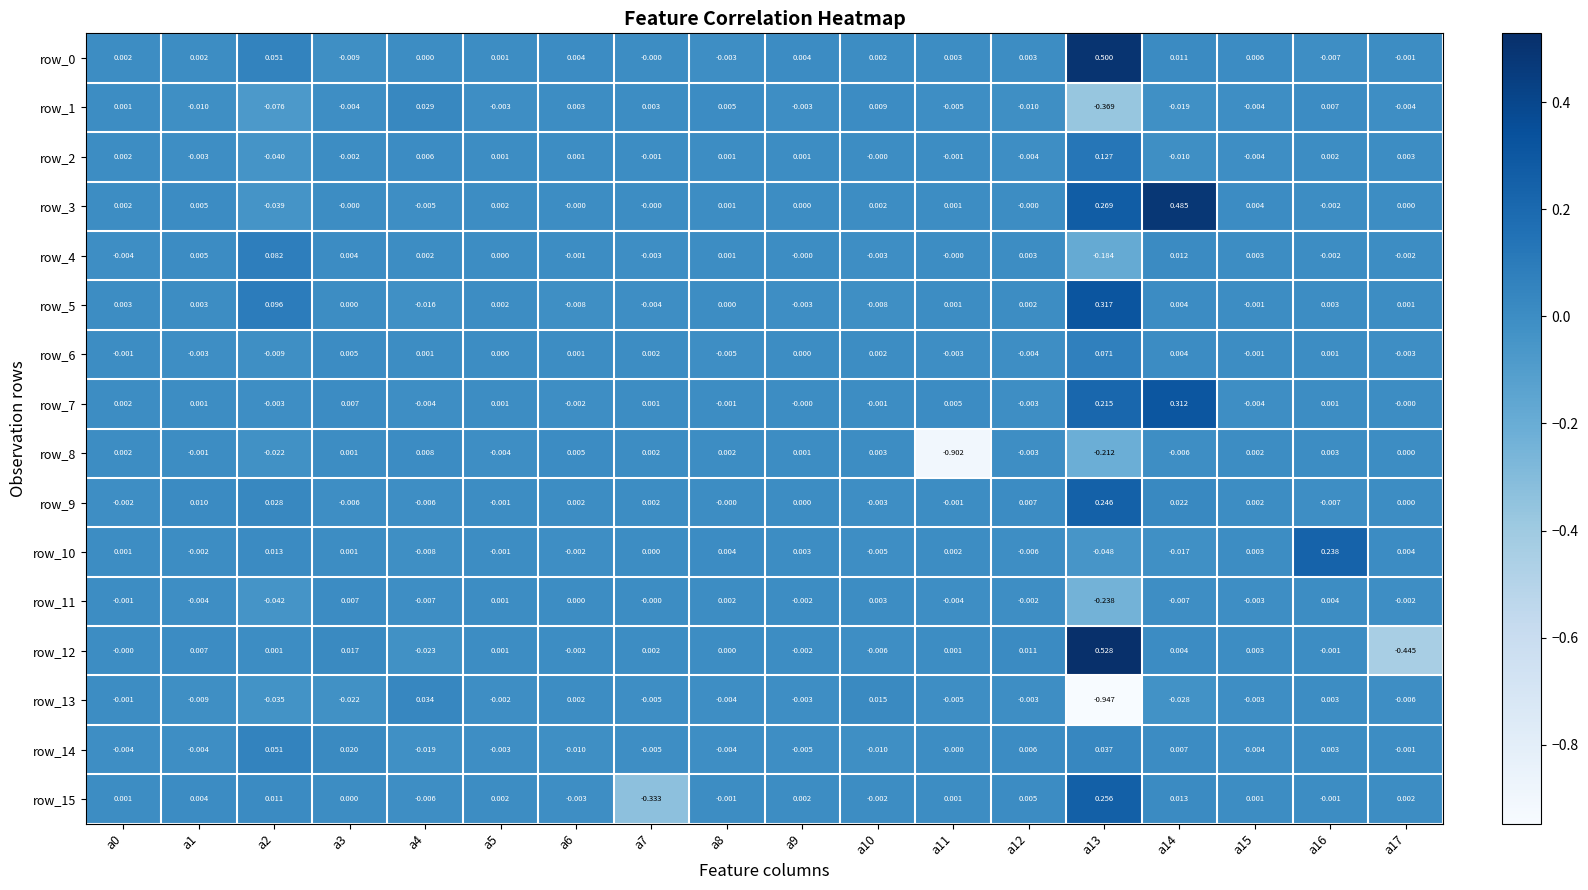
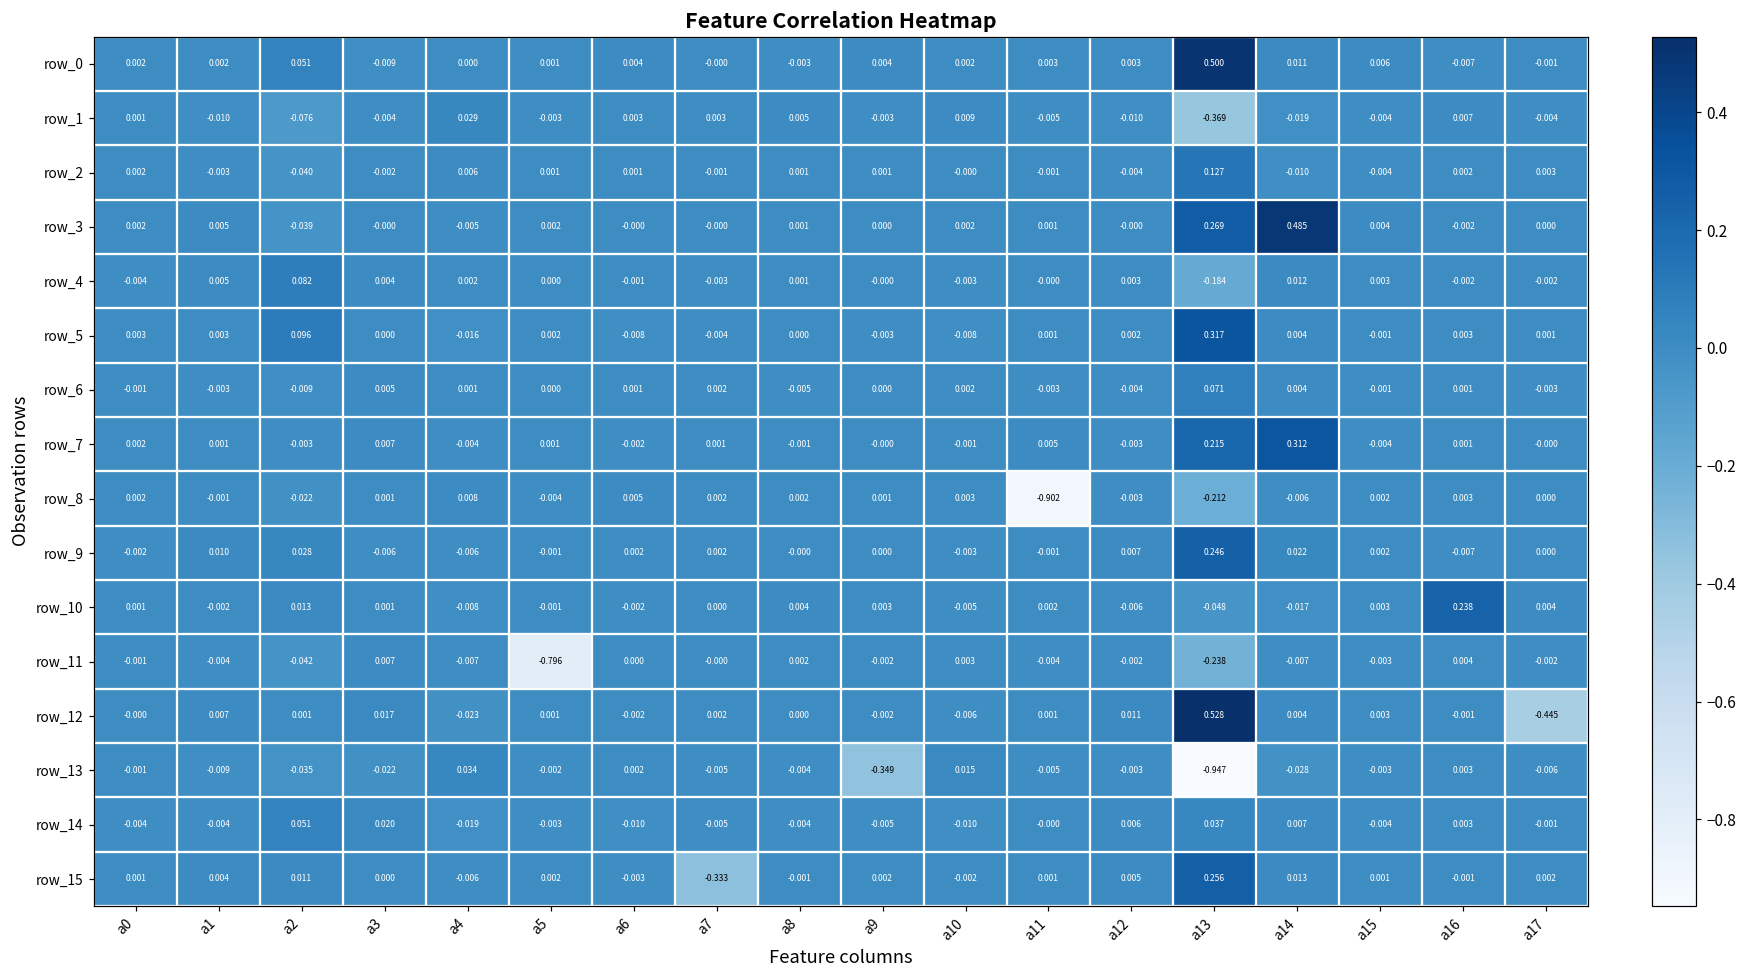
  {
    "row_11": {
      "a0": -0.001,
      "a1": -0.004,
      "a2": -0.042,
      "a3": 0.007,
      "a4": -0.007,
-     "a5": 0.001,
+     "a5": -0.796,
      "a6": 0.000,
      "a7": -0.000,
      "a8": 0.002,
      "a9": -0.002,
      "a10": 0.003,
      "a11": -0.004,
      "a12": -0.002,
      "a13": -0.238,
      "a14": -0.007,
      "a15": -0.003,
      "a16": 0.004,
      "a17": -0.002
    },
    "row_13": {
      "a0": -0.001,
      "a1": -0.009,
      "a2": -0.035,
      "a3": -0.022,
      "a4": 0.034,
      "a5": -0.002,
      "a6": 0.002,
      "a7": -0.005,
      "a8": -0.004,
-     "a9": -0.003,
+     "a9": -0.349,
      "a10": 0.015,
      "a11": -0.005,
      "a12": -0.003,
      "a13": -0.947,
      "a14": -0.028,
      "a15": -0.003,
      "a16": 0.003,
      "a17": -0.006
    }
  }
